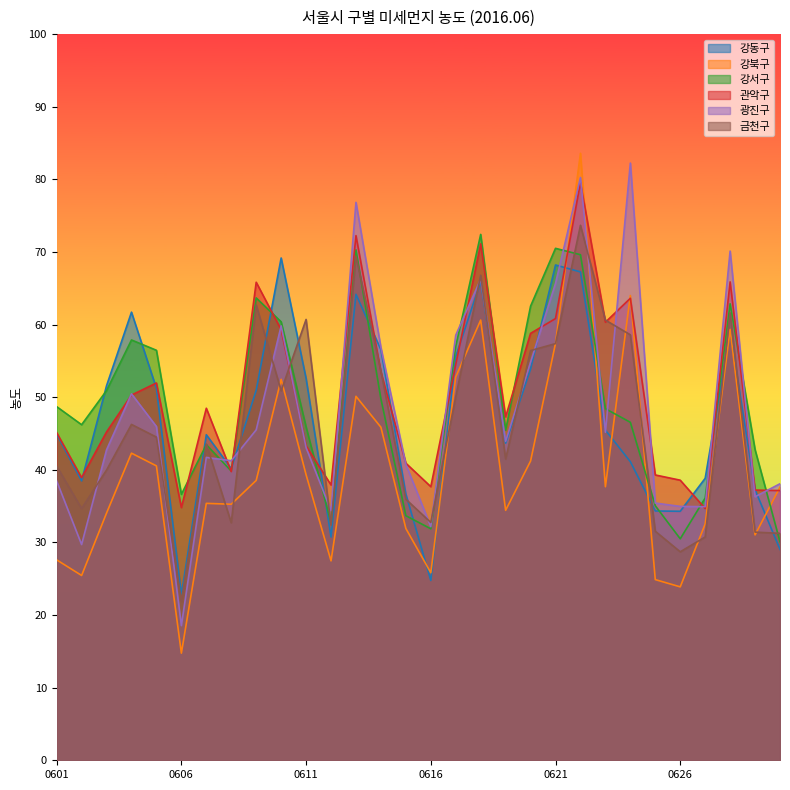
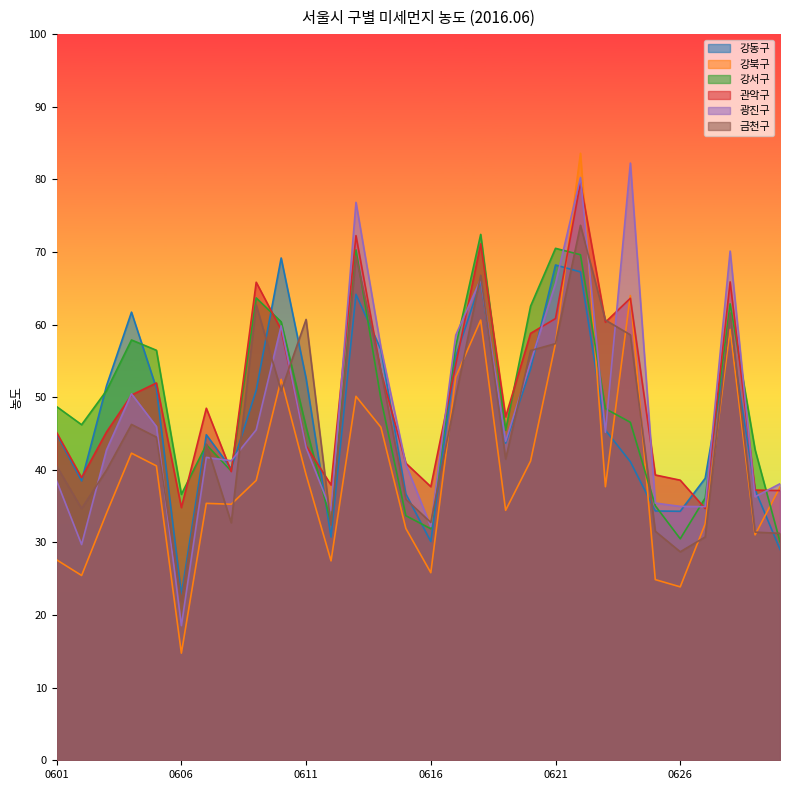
  {
    "강동구": {
      "0606": 23,
      "0611": 53,
-     "0616": 25,
+     "0616": 30,
      "0621": 68,
      "0626": 34
    },
    "강북구": {
      "0601": 28,
      "0606": 15,
      "0611": 39,
      "0616": 26,
      "0626": 24
    },
    "강서구": {
      "0601": 49,
      "0606": 37,
      "0611": 46,
      "0621": 71,
      "0626": 31
    },
    "관악구": {
      "0606": 35,
      "0616": 38,
      "0621": 61,
      "0626": 39
    },
    "광진구": {
      "0601": 38,
      "0606": 19,
      "0621": 66,
      "0626": 35
    },
    "금천구": {
      "0601": 41,
      "0606": 22,
      "0611": 61,
      "0616": 33,
      "0626": 29
    }
  }
